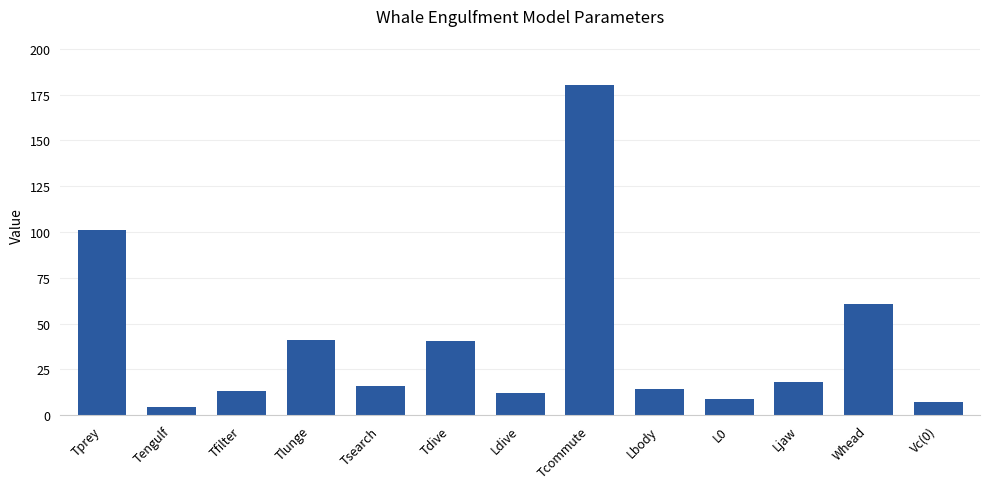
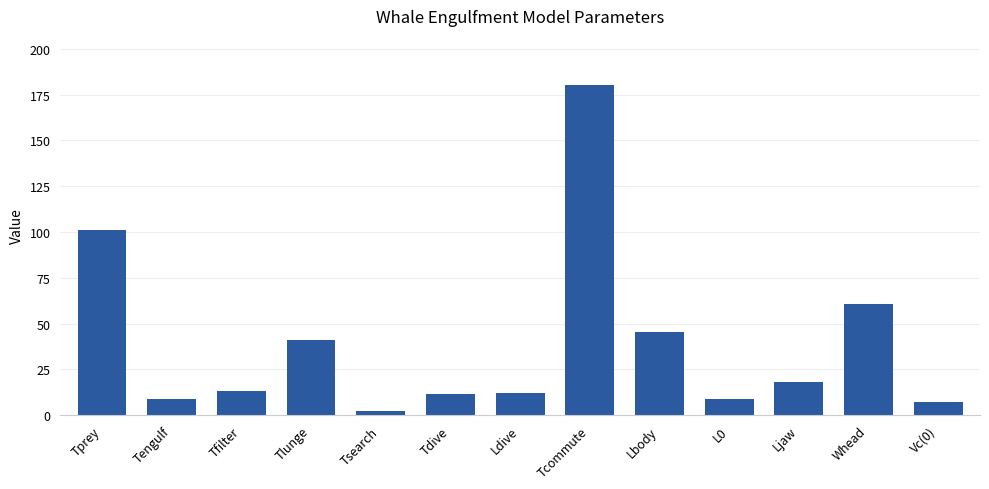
  {
    "Tprey": 101,
-   "Tengulf": 4,
+   "Tengulf": 9,
    "Tfilter": 13,
    "Tlunge": 41,
-   "Tsearch": 16,
-   "Tdive": 41,
+   "Tsearch": 2,
+   "Tdive": 11,
    "Ldive": 12,
    "Tcommute": 180,
-   "Lbody": 14,
+   "Lbody": 45,
    "L0": 9,
    "Ljaw": 18,
    "Whead": 61,
    "Vc(0)": 7
  }
